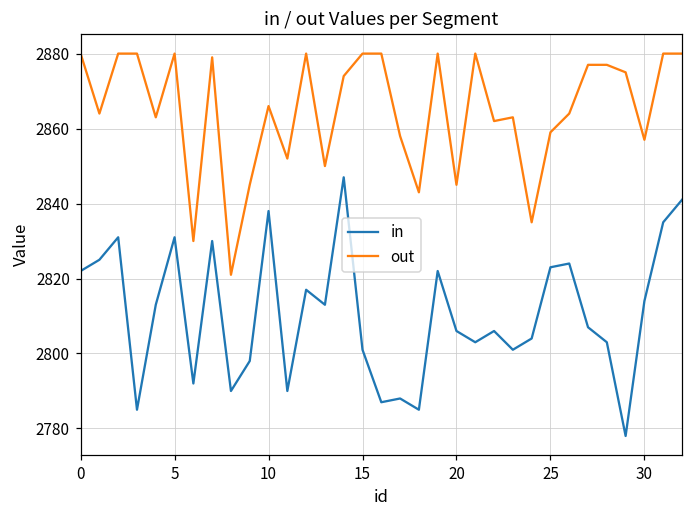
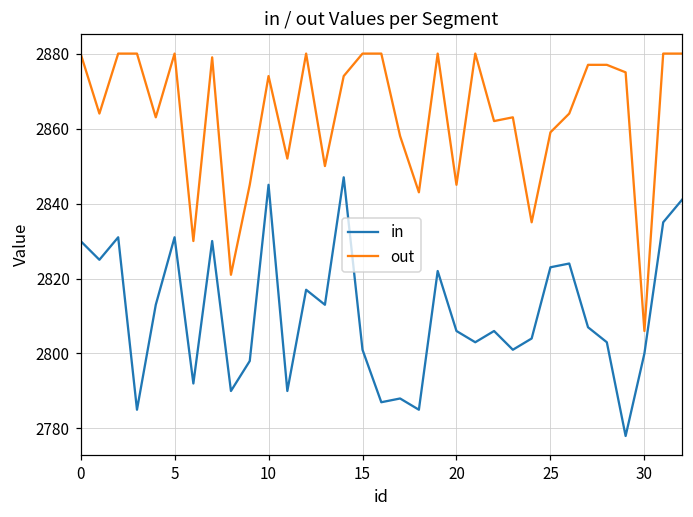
  {
    "in": {
-     "0": 2822,
+     "0": 2830,
      "5": 2831,
-     "10": 2838,
+     "10": 2845,
      "15": 2801,
      "20": 2806,
      "25": 2823,
-     "30": 2814
+     "30": 2800
    },
    "out": {
      "0": 2880,
      "5": 2880,
-     "10": 2866,
+     "10": 2874,
      "15": 2880,
      "20": 2845,
      "25": 2859,
-     "30": 2857
+     "30": 2806
    }
  }
